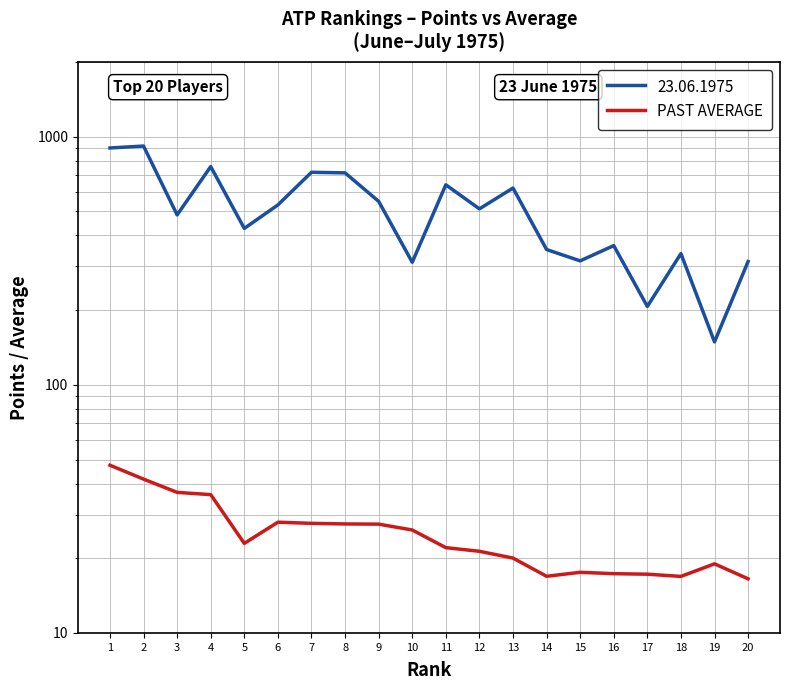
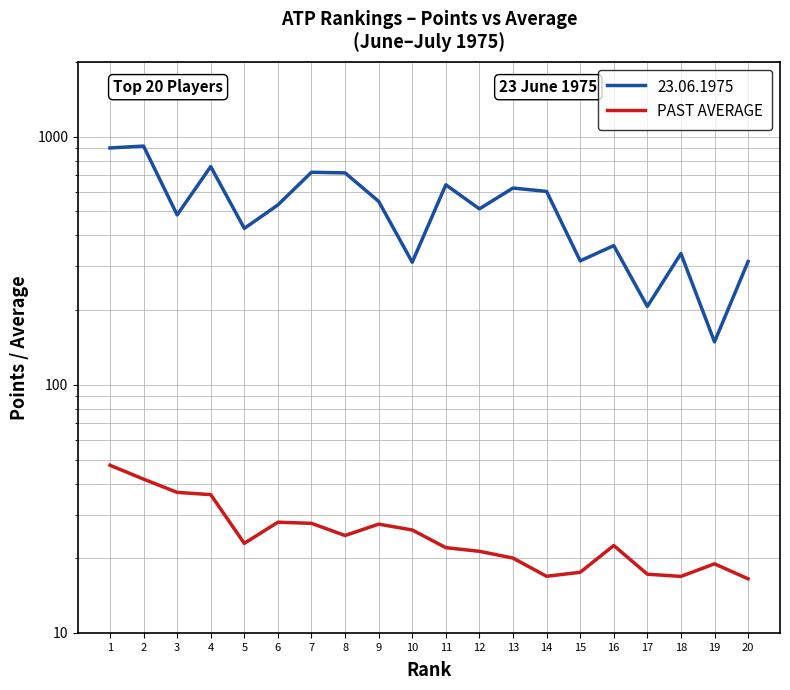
  {
    "23.06.1975": {
      "1": 900,
      "2": 920,
      "3": 480,
      "4": 760,
      "5": 430,
      "6": 530,
      "7": 720,
      "8": 720,
      "9": 550,
      "10": 310,
      "11": 640,
      "12": 510,
      "13": 620,
-     "14": 350,
+     "14": 600,
      "15": 320,
      "16": 360,
      "17": 210,
      "18": 340,
      "19": 150,
      "20": 310
    },
    "PAST AVERAGE": {
      "1": 47,
      "2": 42,
      "3": 37,
      "4": 36,
      "5": 23,
      "6": 28,
      "7": 28,
-     "8": 28,
+     "8": 25,
      "9": 27,
      "10": 26,
      "11": 22,
      "12": 21,
      "13": 20,
      "14": 17,
      "15": 18,
-     "16": 17,
+     "16": 23,
      "17": 17,
      "18": 17,
      "19": 19,
      "20": 17
    }
  }
